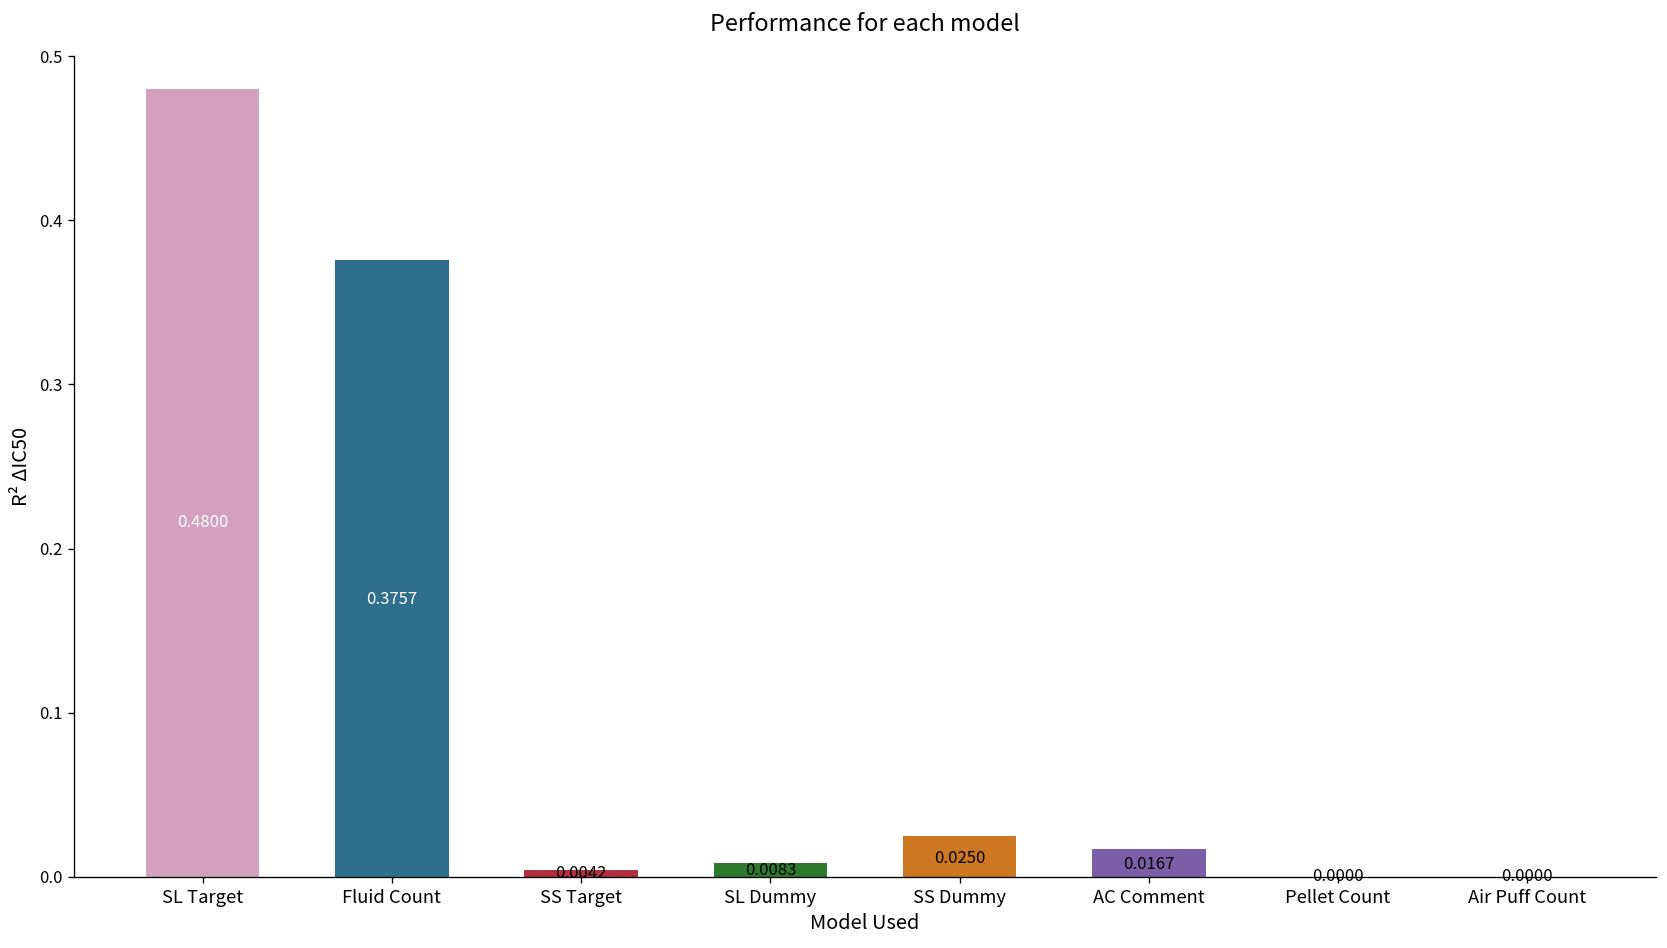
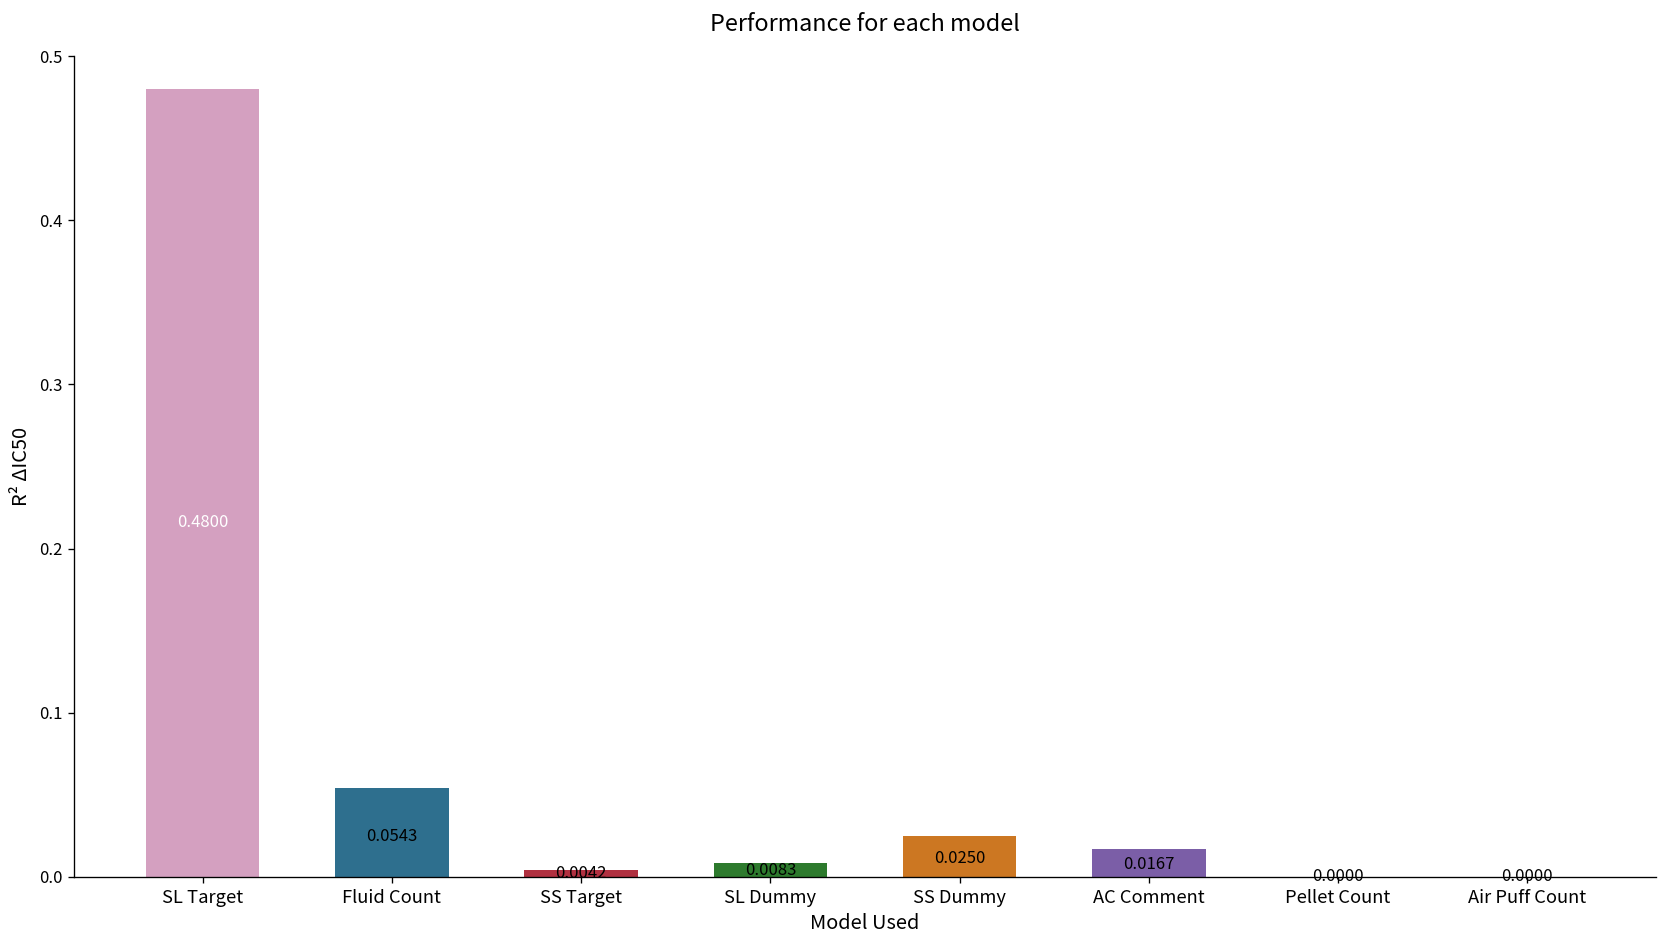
  {
    "SL Target": 0.4800,
-   "Fluid Count": 0.3757,
+   "Fluid Count": 0.0543,
    "SS Target": 0.0042,
    "SL Dummy": 0.0083,
    "SS Dummy": 0.0250,
    "AC Comment": 0.0167,
    "Pellet Count": 0.0000,
    "Air Puff Count": 0.0000
  }
